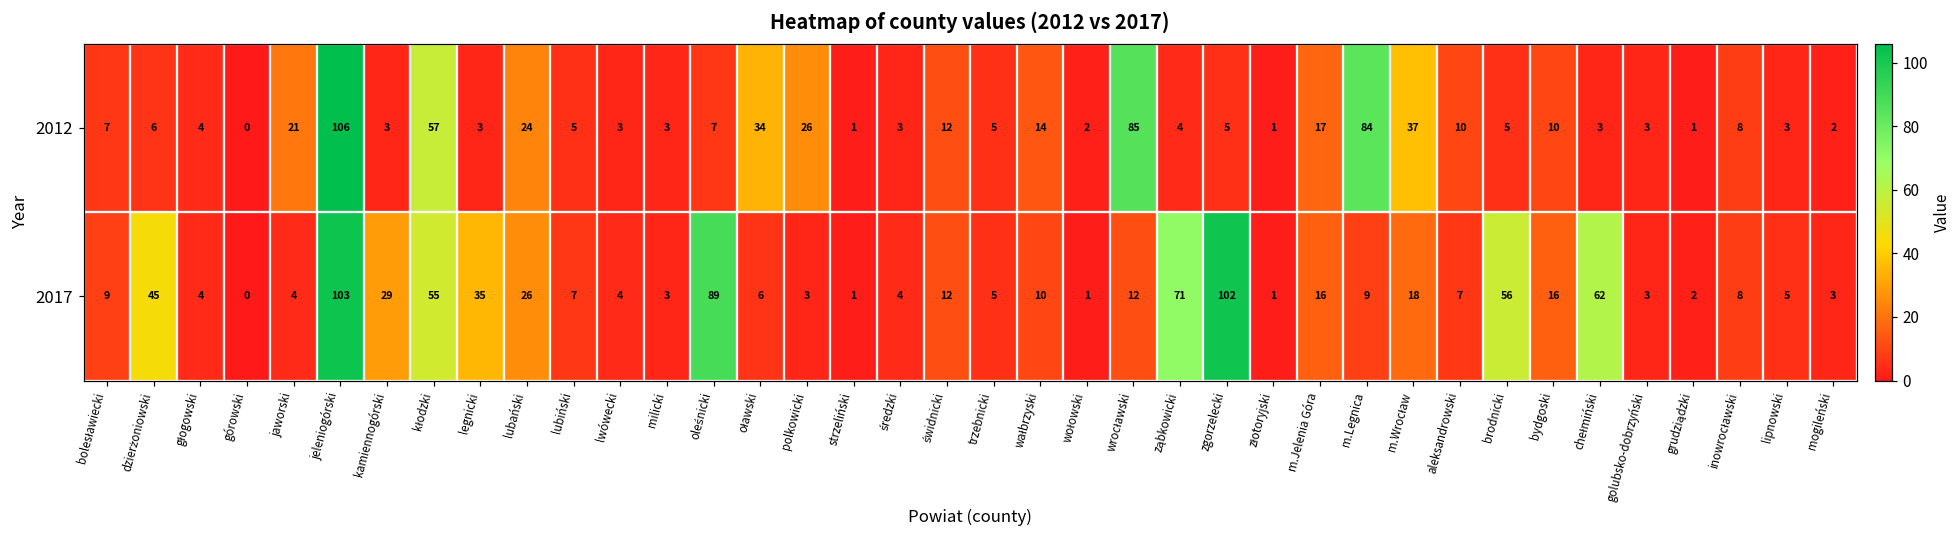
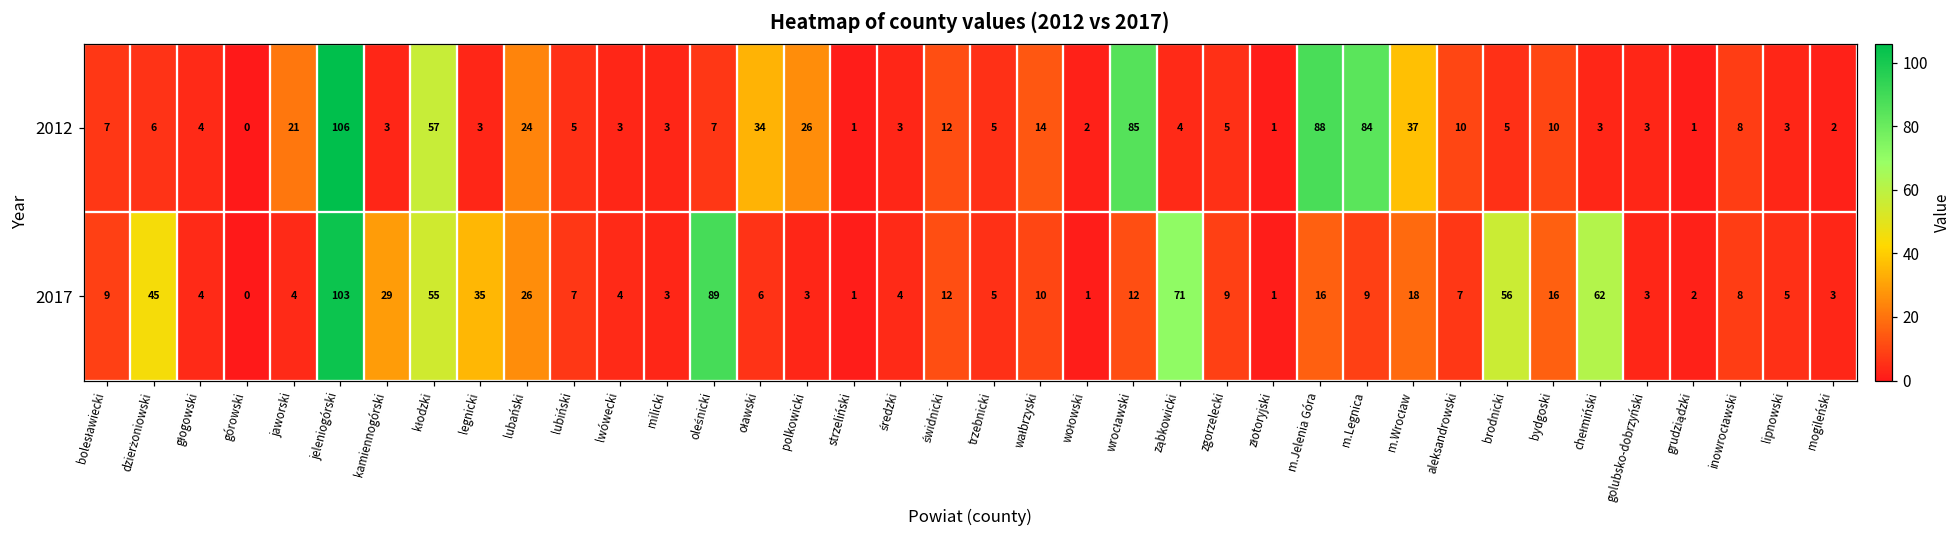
  {
    "2012": {
      "bolesławiecki": 7,
      "dzierżoniowski": 6,
      "głogowski": 4,
      "górowski": 0,
      "jaworski": 21,
      "jeleniogórski": 106,
      "kamiennogórski": 3,
      "kłodzki": 57,
      "legnicki": 3,
      "lubański": 24,
      "lubiński": 5,
      "lwówecki": 3,
      "milicki": 3,
      "oleśnicki": 7,
      "oławski": 34,
      "polkowicki": 26,
      "strzeliński": 1,
      "średzki": 3,
      "świdnicki": 12,
      "trzebnicki": 5,
      "wałbrzyski": 14,
      "wołowski": 2,
      "wrocławski": 85,
      "ząbkowicki": 4,
      "zgorzelecki": 5,
      "złotoryjski": 1,
-     "m.Jelenia Góra": 17,
+     "m.Jelenia Góra": 88,
      "m.Legnica": 84,
      "m.Wrocław": 37,
      "aleksandrowski": 10,
      "brodnicki": 5,
      "bydgoski": 10,
      "chełmiński": 3,
      "golubsko-dobrzyński": 3,
      "grudziądzki": 1,
      "inowrocławski": 8,
      "lipnowski": 3,
      "mogileński": 2
    },
    "2017": {
      "bolesławiecki": 9,
      "dzierżoniowski": 45,
      "głogowski": 4,
      "górowski": 0,
      "jaworski": 4,
      "jeleniogórski": 103,
      "kamiennogórski": 29,
      "kłodzki": 55,
      "legnicki": 35,
      "lubański": 26,
      "lubiński": 7,
      "lwówecki": 4,
      "milicki": 3,
      "oleśnicki": 89,
      "oławski": 6,
      "polkowicki": 3,
      "strzeliński": 1,
      "średzki": 4,
      "świdnicki": 12,
      "trzebnicki": 5,
      "wałbrzyski": 10,
      "wołowski": 1,
      "wrocławski": 12,
      "ząbkowicki": 71,
-     "zgorzelecki": 102,
+     "zgorzelecki": 9,
      "złotoryjski": 1,
      "m.Jelenia Góra": 16,
      "m.Legnica": 9,
      "m.Wrocław": 18,
      "aleksandrowski": 7,
      "brodnicki": 56,
      "bydgoski": 16,
      "chełmiński": 62,
      "golubsko-dobrzyński": 3,
      "grudziądzki": 2,
      "inowrocławski": 8,
      "lipnowski": 5,
      "mogileński": 3
    }
  }
